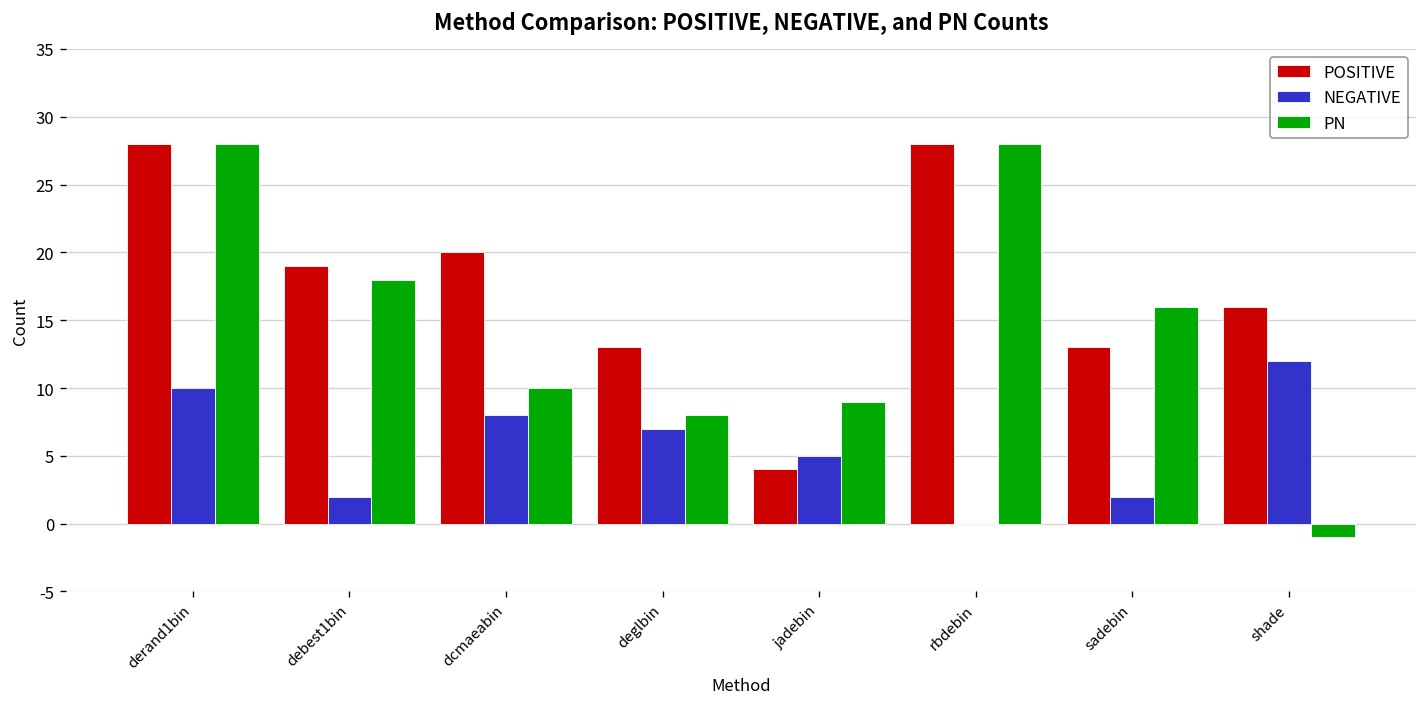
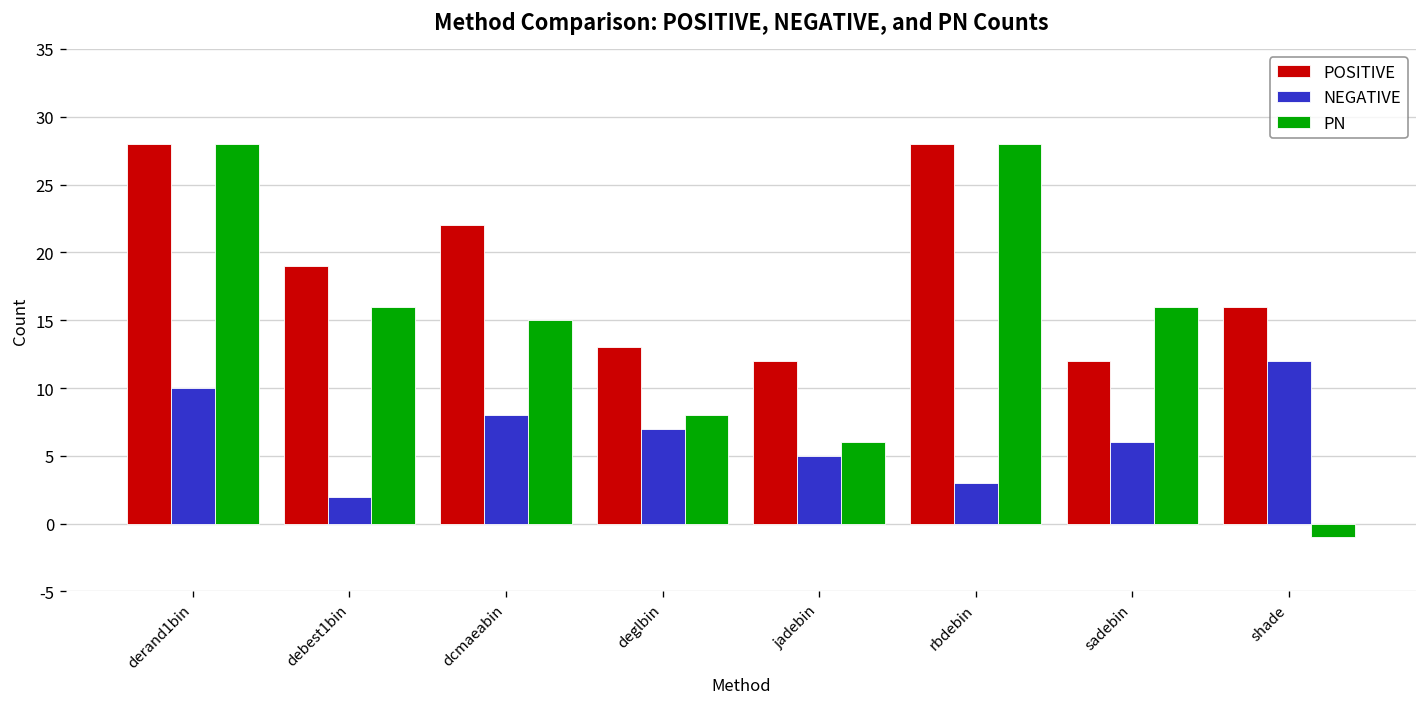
  {
    "POSITIVE": {
      "derand1bin": 28,
      "debest1bin": 19,
-     "dcmaeabin": 20,
+     "dcmaeabin": 22,
      "deglbin": 13,
-     "jadebin": 4,
+     "jadebin": 12,
      "rbdebin": 28,
-     "sadebin": 13,
+     "sadebin": 12,
      "shade": 16
    },
    "NEGATIVE": {
      "derand1bin": 10,
      "debest1bin": 2,
      "dcmaeabin": 8,
      "deglbin": 7,
      "jadebin": 5,
-     "rbdebin": 0,
-     "sadebin": 2,
+     "rbdebin": 3,
+     "sadebin": 6,
      "shade": 12
    },
    "PN": {
      "derand1bin": 28,
-     "debest1bin": 18,
-     "dcmaeabin": 10,
+     "debest1bin": 16,
+     "dcmaeabin": 15,
      "deglbin": 8,
-     "jadebin": 9,
+     "jadebin": 6,
      "rbdebin": 28,
      "sadebin": 16,
      "shade": -1
    }
  }
